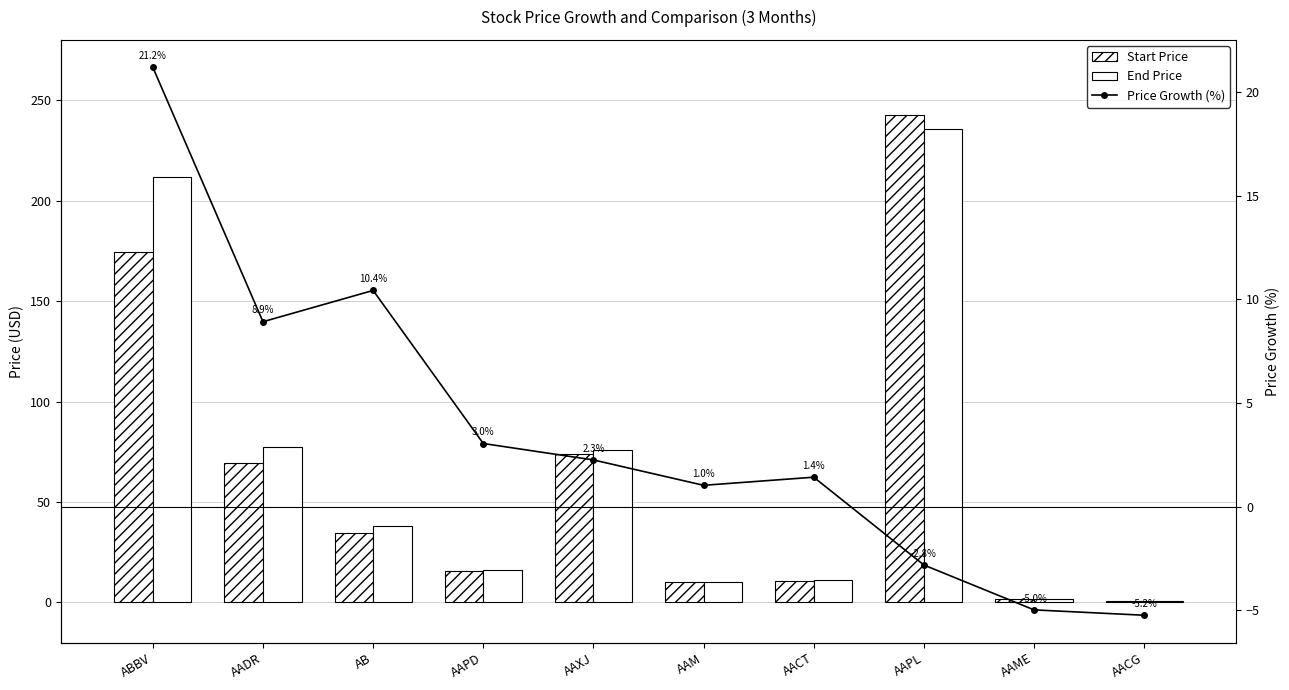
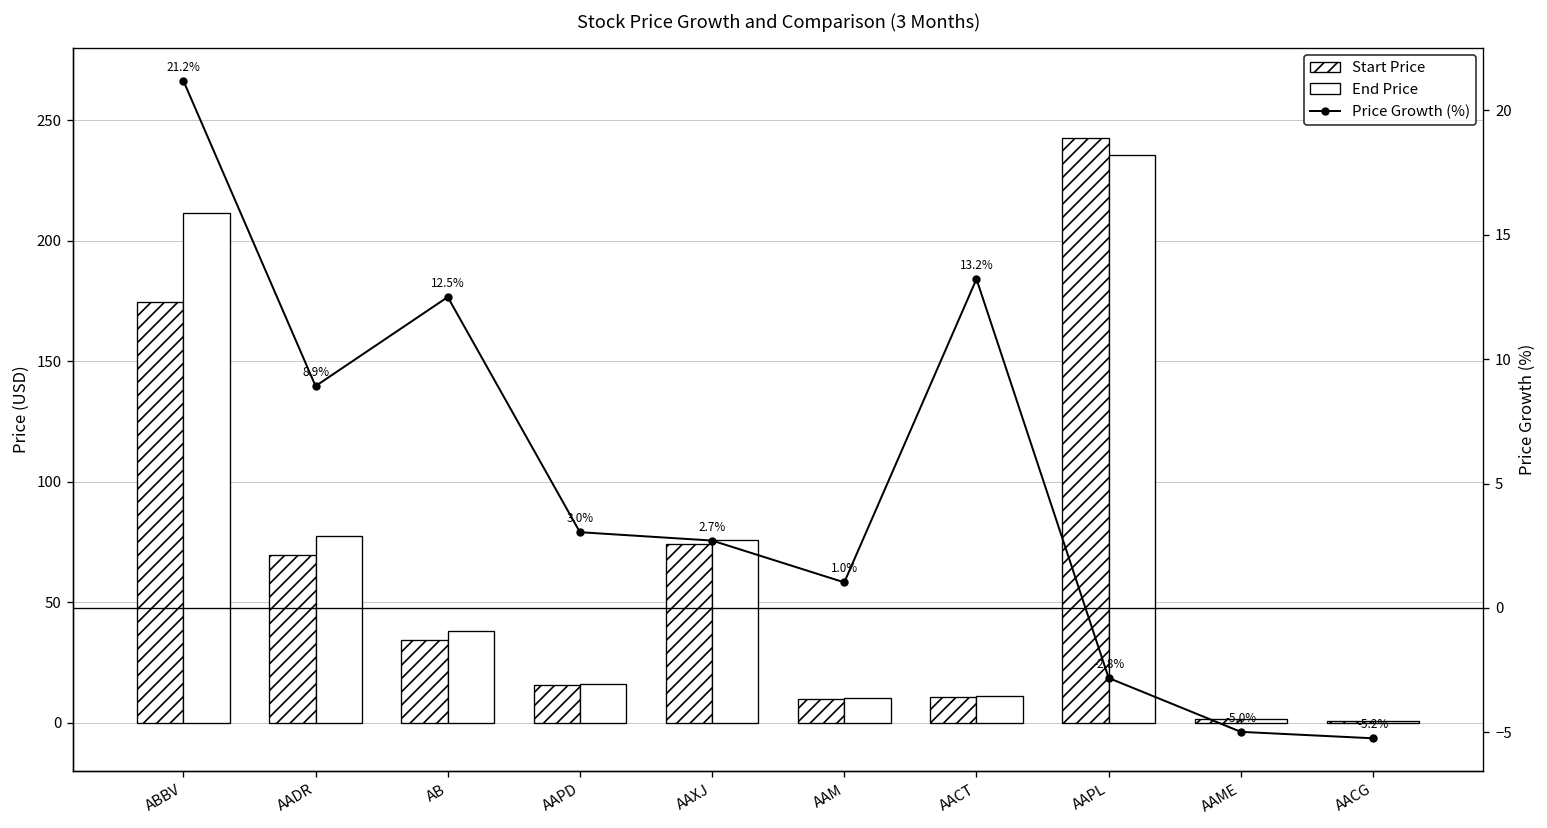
  {
    "Price Growth (%)": {
      "ABBV": "21.2%",
      "AADR": "8.9%",
-     "AB": "10.4%",
+     "AB": "12.5%",
      "AAPD": "3.0%",
-     "AAXJ": "2.3%",
+     "AAXJ": "2.7%",
      "AAM": "1.0%",
-     "AACT": "1.4%",
+     "AACT": "13.2%",
      "AAPL": "-2.8%",
      "AAME": "-5.0%",
      "AACG": "-5.2%"
    }
  }
